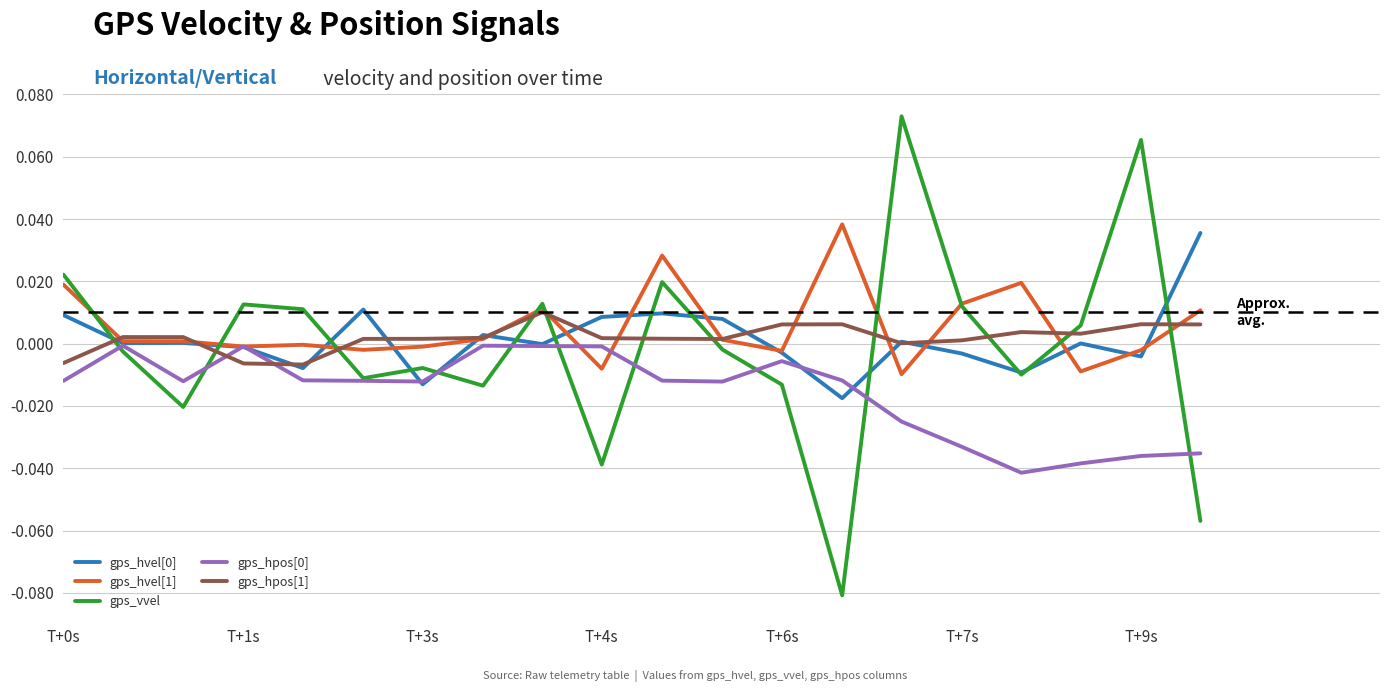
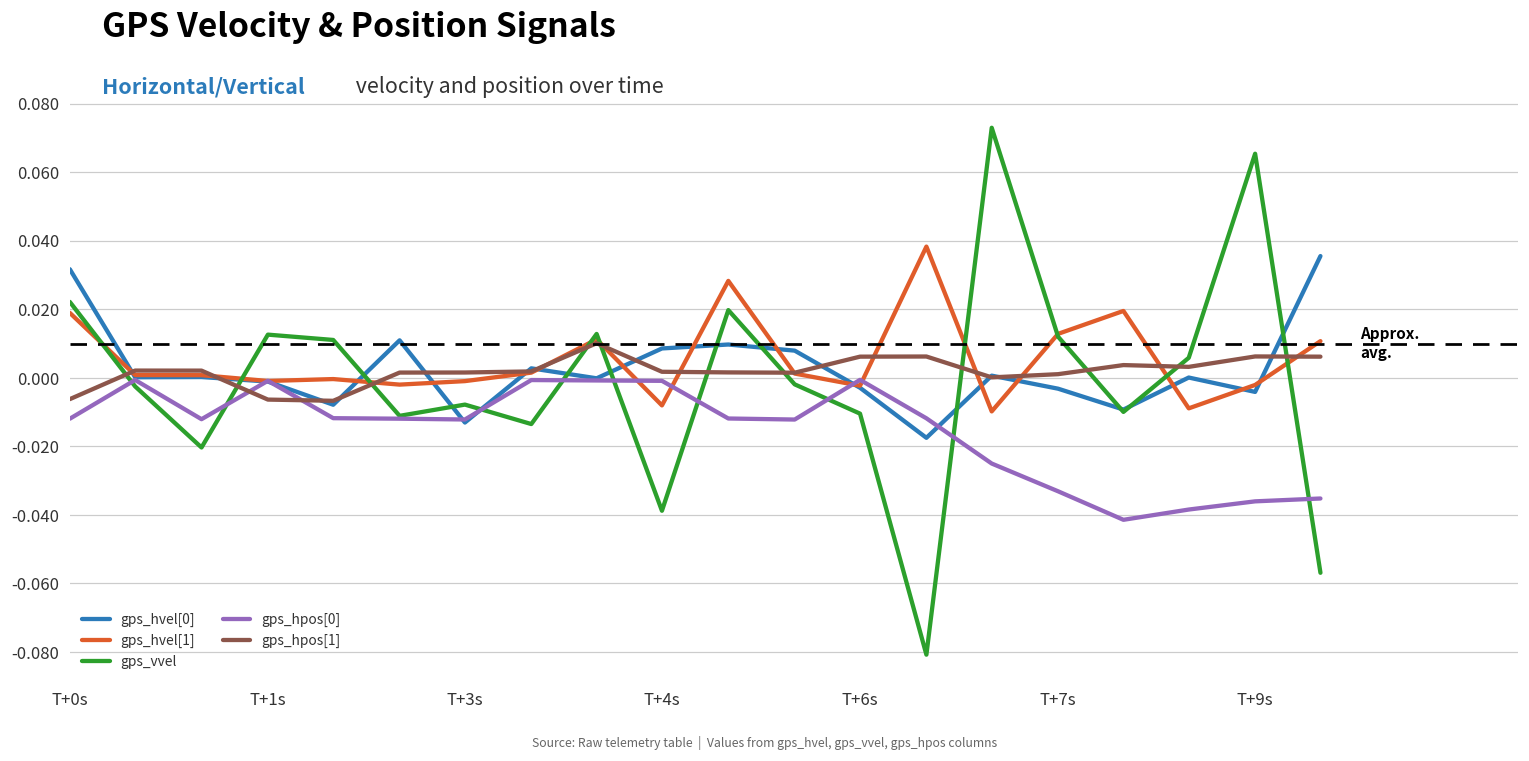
  {
    "gps_hvel[0]": {
-     "T+0s": 0.009,
+     "T+0s": 0.032,
      "T+3s": -0.013,
      "T+4s": 0.009,
      "T+7s": -0.003,
      "T+9s": -0.004
    },
    "gps_hvel[1]": {
      "T+0s": 0.019,
      "T+3s": -0.001,
      "T+4s": -0.008,
      "T+7s": 0.013,
      "T+9s": -0.002
    },
    "gps_vvel": {
      "T+0s": 0.022,
      "T+1s": 0.013,
      "T+3s": -0.008,
      "T+4s": -0.039,
-     "T+6s": -0.013,
+     "T+6s": -0.010,
      "T+7s": 0.012,
      "T+9s": 0.065
    },
    "gps_hpos[0]": {
      "T+0s": -0.012,
      "T+3s": -0.012,
      "T+4s": -0.001,
-     "T+6s": -0.006,
+     "T+6s": -0.001,
      "T+7s": -0.033,
      "T+9s": -0.036
    },
    "gps_hpos[1]": {
      "T+0s": -0.006,
      "T+1s": -0.006,
      "T+3s": 0.002,
      "T+4s": 0.002,
      "T+6s": 0.006,
      "T+7s": 0.001,
      "T+9s": 0.006
    }
  }
